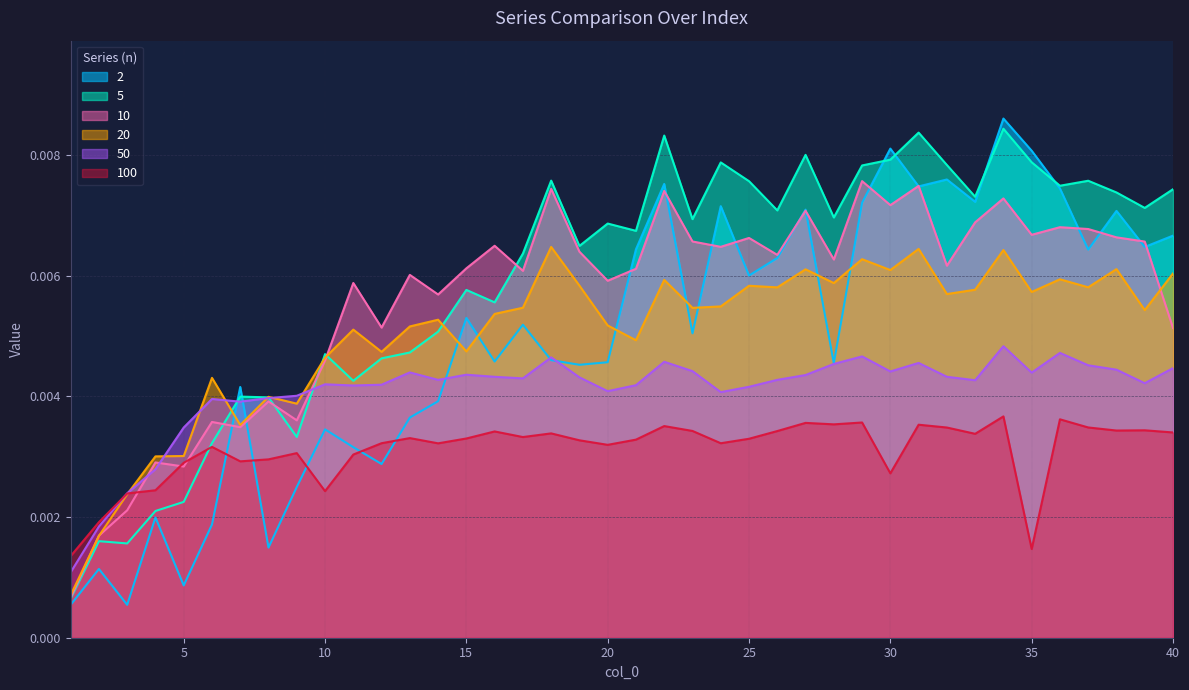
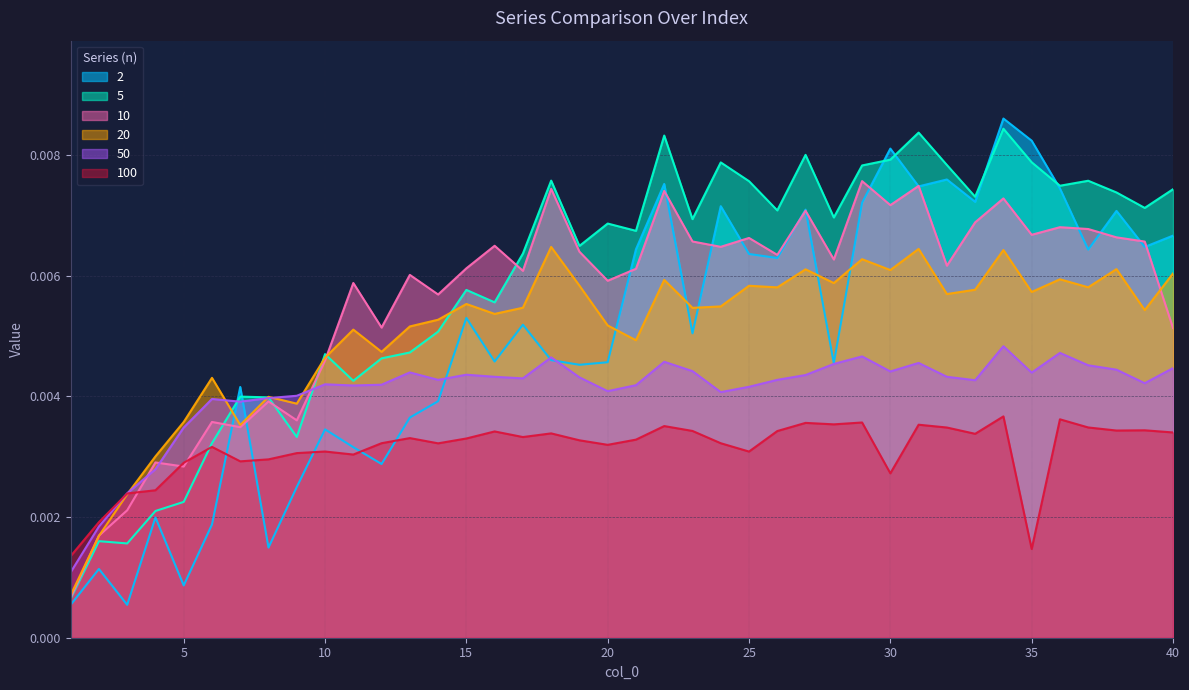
  {
    "2": {
      "5": 0.0009,
      "10": 0.0035,
      "15": 0.0053,
      "20": 0.0046,
-     "25": 0.0060,
+     "25": 0.0064,
      "30": 0.0081,
-     "35": 0.0081,
+     "35": 0.0082,
      "40": 0.0067
    },
    "5": {
      "5": 0.0023,
      "10": 0.0047,
      "15": 0.0058,
      "20": 0.0069,
      "25": 0.0076,
      "30": 0.0079,
      "35": 0.0079,
      "40": 0.0074
    },
    "10": {
      "5": 0.0028,
      "10": 0.0046,
      "15": 0.0061,
      "20": 0.0059,
      "25": 0.0066,
      "30": 0.0072,
      "35": 0.0067,
      "40": 0.0051
    },
    "20": {
-     "5": 0.0030,
+     "5": 0.0036,
      "10": 0.0046,
-     "15": 0.0047,
+     "15": 0.0055,
      "20": 0.0052,
      "25": 0.0058,
      "30": 0.0061,
      "35": 0.0057,
      "40": 0.0060
    },
    "50": {
      "5": 0.0035,
      "10": 0.0042,
      "15": 0.0044,
      "20": 0.0041,
      "25": 0.0042,
      "30": 0.0044,
      "35": 0.0044,
      "40": 0.0045
    },
    "100": {
      "5": 0.0029,
-     "10": 0.0024,
+     "10": 0.0031,
      "15": 0.0033,
      "20": 0.0032,
-     "25": 0.0033,
+     "25": 0.0031,
      "30": 0.0027,
      "35": 0.0015,
      "40": 0.0034
    }
  }
